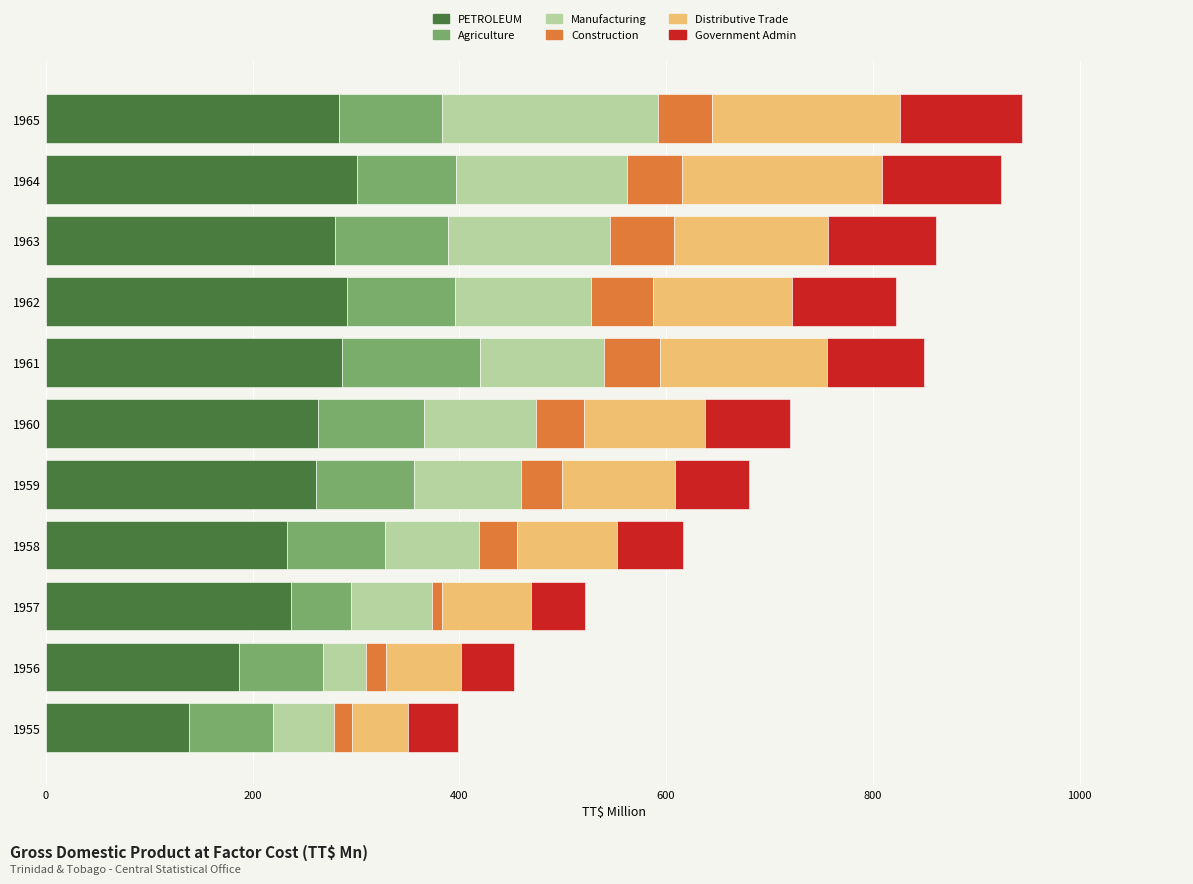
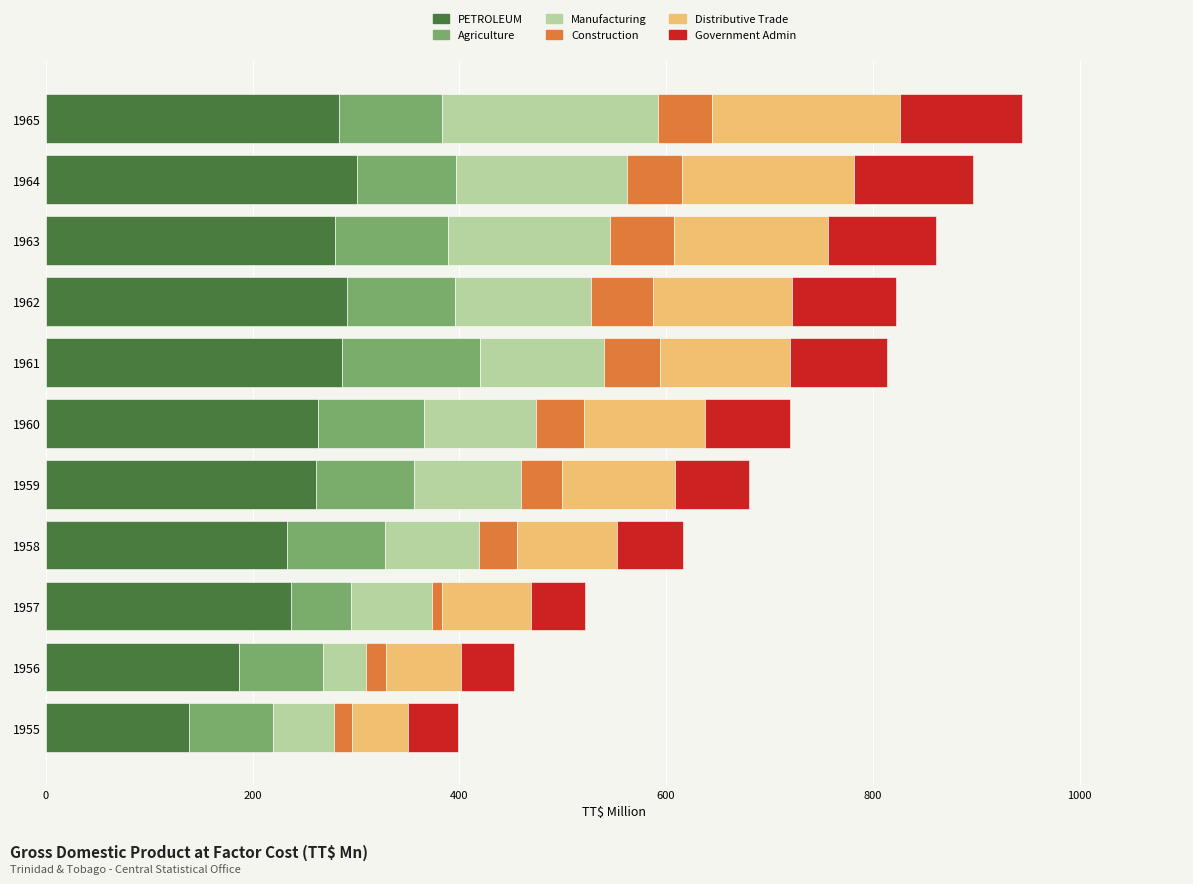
  {
    "PETROLEUM": {
      "1965": 284,
      "1964": 301,
      "1963": 279,
      "1962": 292,
      "1961": 286,
      "1960": 263,
      "1959": 261,
      "1958": 233,
      "1957": 237,
      "1956": 187,
      "1955": 139
    },
    "Agriculture": {
      "1965": 100,
      "1964": 96,
      "1963": 109,
      "1962": 104,
      "1961": 134,
      "1960": 103,
      "1959": 95,
      "1958": 95,
      "1957": 58,
      "1956": 81,
      "1955": 81
    },
    "Manufacturing": {
      "1965": 209,
      "1964": 165,
      "1963": 157,
      "1962": 132,
      "1961": 119,
      "1960": 108,
      "1959": 103,
      "1958": 91,
      "1957": 78,
      "1956": 41,
      "1955": 59
    },
    "Construction": {
      "1965": 52,
      "1964": 54,
      "1963": 62,
      "1962": 60,
      "1961": 54,
      "1960": 46,
      "1959": 40,
      "1958": 36,
      "1957": 10,
      "1956": 20,
      "1955": 17
    },
    "Distributive Trade": {
      "1965": 182,
-     "1964": 193,
+     "1964": 166,
      "1963": 149,
      "1962": 135,
-     "1961": 162,
+     "1961": 126,
      "1960": 117,
      "1959": 109,
      "1958": 97,
      "1957": 86,
      "1956": 73,
      "1955": 54
    },
    "Government Admin": {
      "1965": 119,
      "1964": 115,
      "1963": 104,
      "1962": 101,
      "1961": 93,
      "1960": 83,
      "1959": 71,
      "1958": 63,
      "1957": 53,
      "1956": 51,
      "1955": 49
    }
  }
